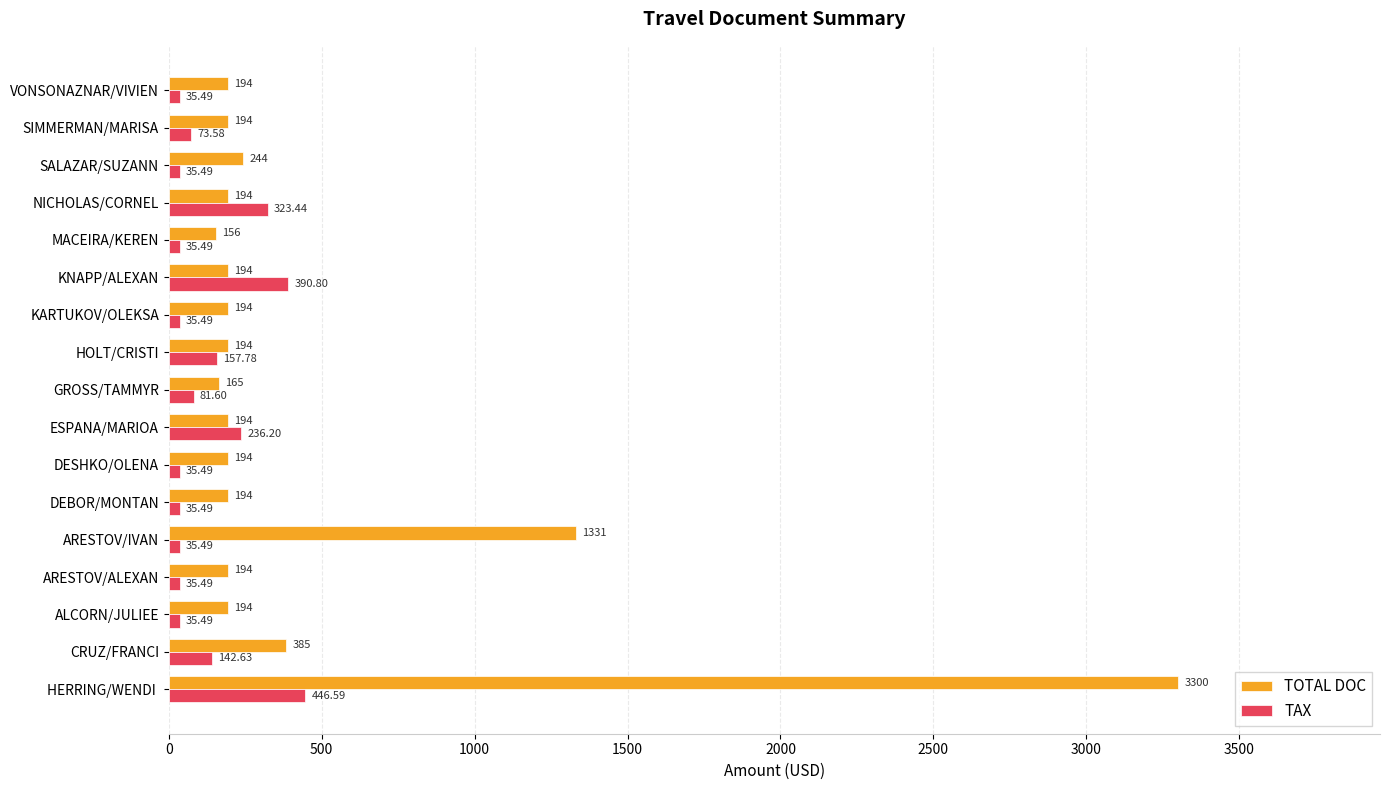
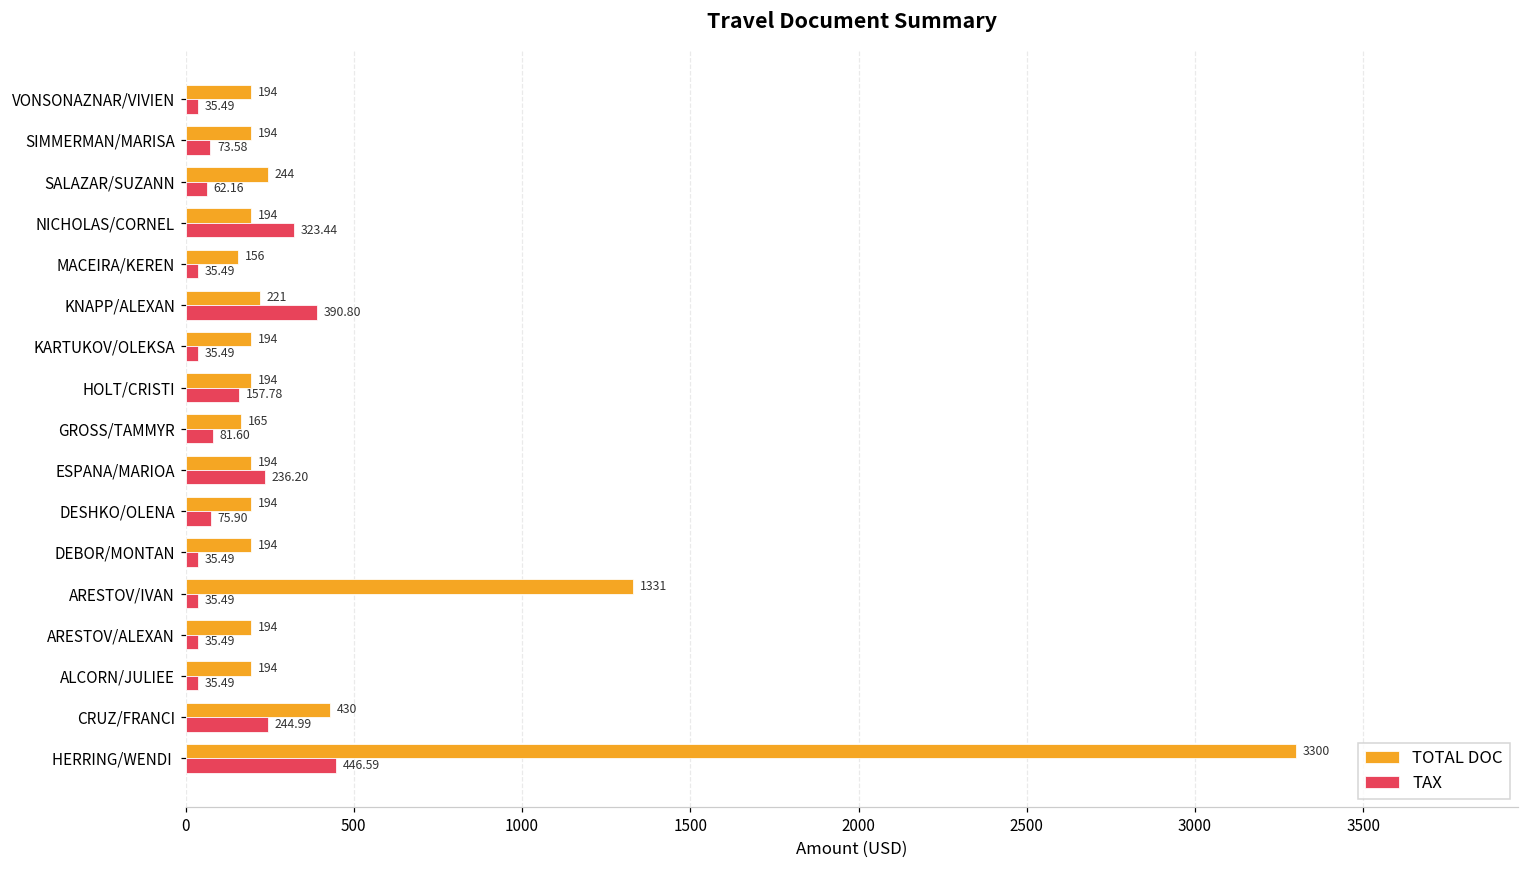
  {
    "TOTAL DOC": {
      "VONSONAZNAR/VIVIEN": 194,
      "SIMMERMAN/MARISA": 194,
      "SALAZAR/SUZANN": 244,
      "NICHOLAS/CORNEL": 194,
      "MACEIRA/KEREN": 156,
-     "KNAPP/ALEXAN": 194,
+     "KNAPP/ALEXAN": 221,
      "KARTUKOV/OLEKSA": 194,
      "HOLT/CRISTI": 194,
      "GROSS/TAMMYR": 165,
      "ESPANA/MARIOA": 194,
      "DESHKO/OLENA": 194,
      "DEBOR/MONTAN": 194,
      "ARESTOV/IVAN": 1331,
      "ARESTOV/ALEXAN": 194,
      "ALCORN/JULIEE": 194,
-     "CRUZ/FRANCI": 385,
+     "CRUZ/FRANCI": 430,
      "HERRING/WENDI": 3300
    },
    "TAX": {
      "VONSONAZNAR/VIVIEN": 35.49,
      "SIMMERMAN/MARISA": 73.58,
-     "SALAZAR/SUZANN": 35.49,
+     "SALAZAR/SUZANN": 62.16,
      "NICHOLAS/CORNEL": 323.44,
      "MACEIRA/KEREN": 35.49,
      "KNAPP/ALEXAN": 390.80,
      "KARTUKOV/OLEKSA": 35.49,
      "HOLT/CRISTI": 157.78,
      "GROSS/TAMMYR": 81.60,
      "ESPANA/MARIOA": 236.20,
-     "DESHKO/OLENA": 35.49,
+     "DESHKO/OLENA": 75.90,
      "DEBOR/MONTAN": 35.49,
      "ARESTOV/IVAN": 35.49,
      "ARESTOV/ALEXAN": 35.49,
      "ALCORN/JULIEE": 35.49,
-     "CRUZ/FRANCI": 142.63,
+     "CRUZ/FRANCI": 244.99,
      "HERRING/WENDI": 446.59
    }
  }
